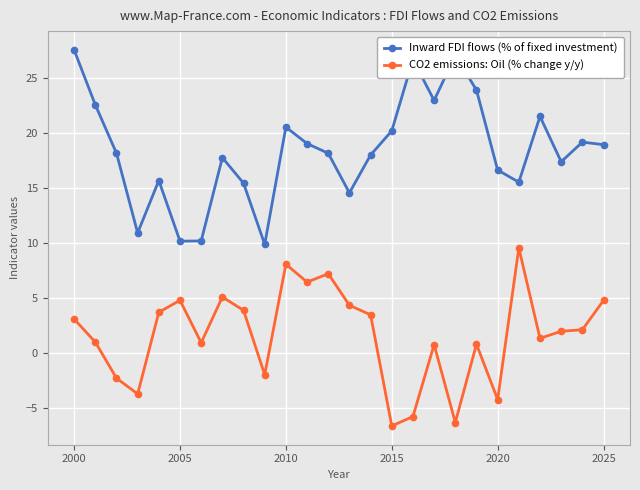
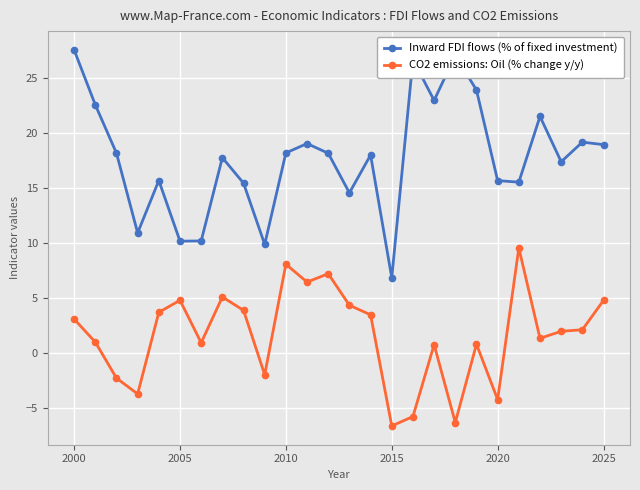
  {
    "Inward FDI flows (% of fixed investment)": {
      "2000": 27.5,
      "2005": 10.2,
-     "2010": 20.5,
-     "2015": 20.2,
-     "2020": 16.6,
+     "2010": 18.2,
+     "2015": 6.9,
+     "2020": 15.7,
      "2025": 18.9
    },
    "CO2 emissions: Oil (% change y/y)": {
      "2000": 3.1,
      "2005": 4.8,
      "2010": 8.1,
      "2015": -6.6,
      "2020": -4.2,
      "2025": 4.8
    }
  }
